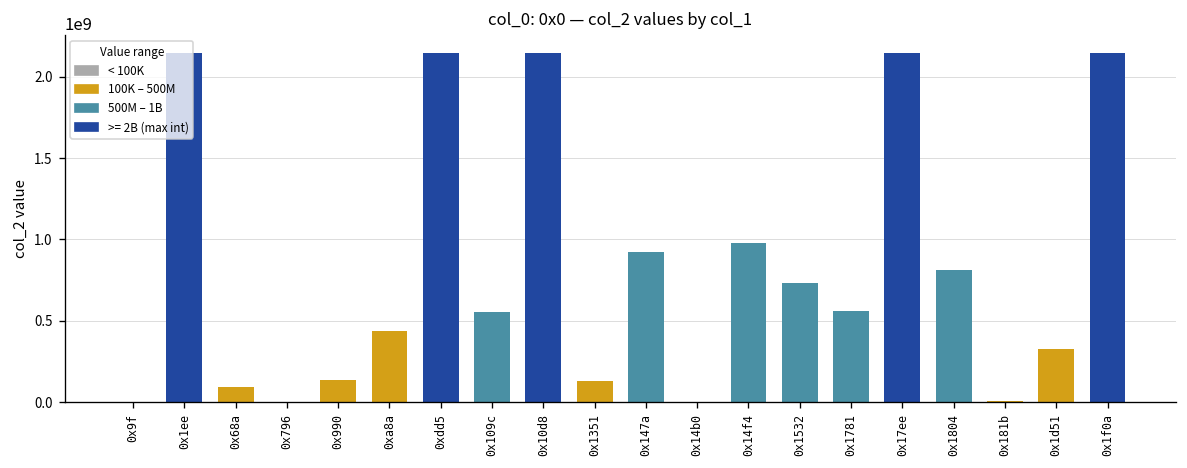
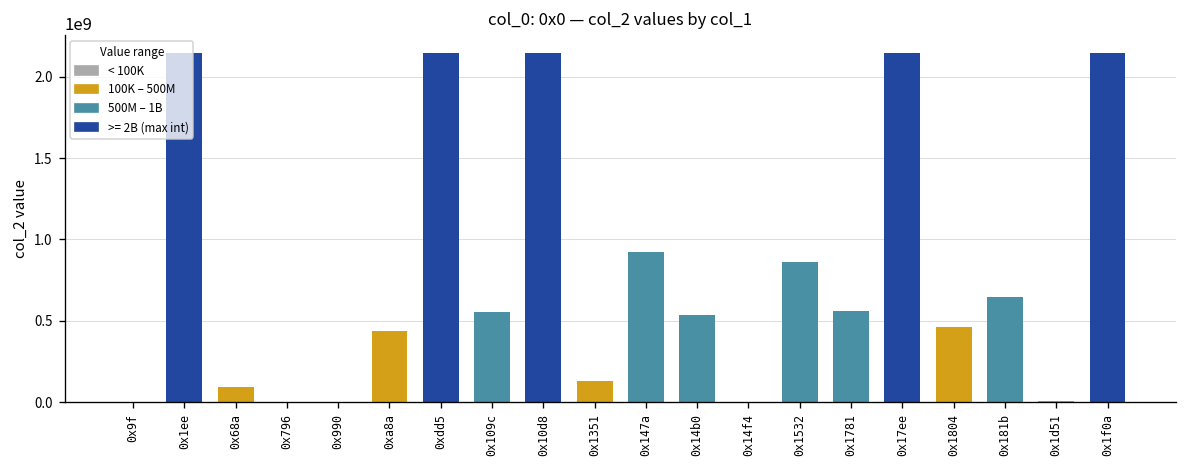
  {
    "0x68a": 90000000,
-   "0x990": 140000000,
+   "0x990": 0,
    "0xa8a": 430000000,
    "0xdd5": 2150000000,
    "0x109c": 550000000,
    "0x10d8": 2150000000,
    "0x1351": 130000000,
    "0x147a": 920000000,
-   "0x14b0": 0,
-   "0x14f4": 980000000,
-   "0x1532": 730000000,
+   "0x14b0": 540000000,
+   "0x14f4": 0,
+   "0x1532": 860000000,
    "0x1781": 560000000,
    "0x17ee": 2150000000,
-   "0x1804": 810000000,
-   "0x181b": 0,
-   "0x1d51": 320000000,
+   "0x1804": 460000000,
+   "0x181b": 640000000,
+   "0x1d51": 0,
    "0x1f0a": 2150000000
  }
